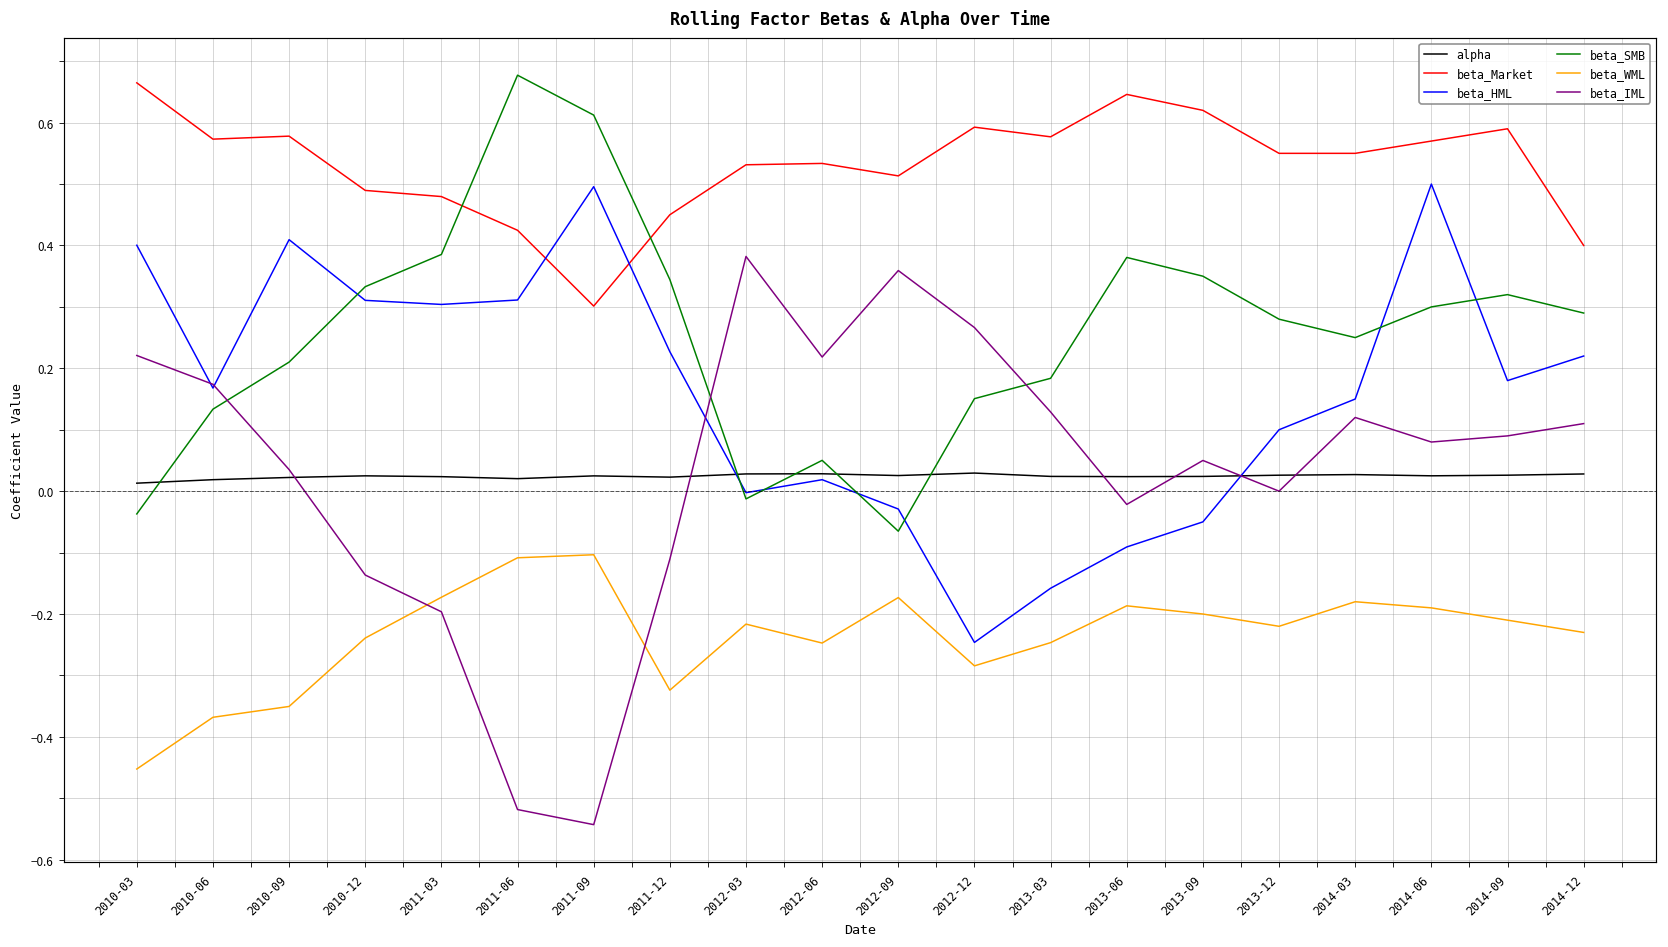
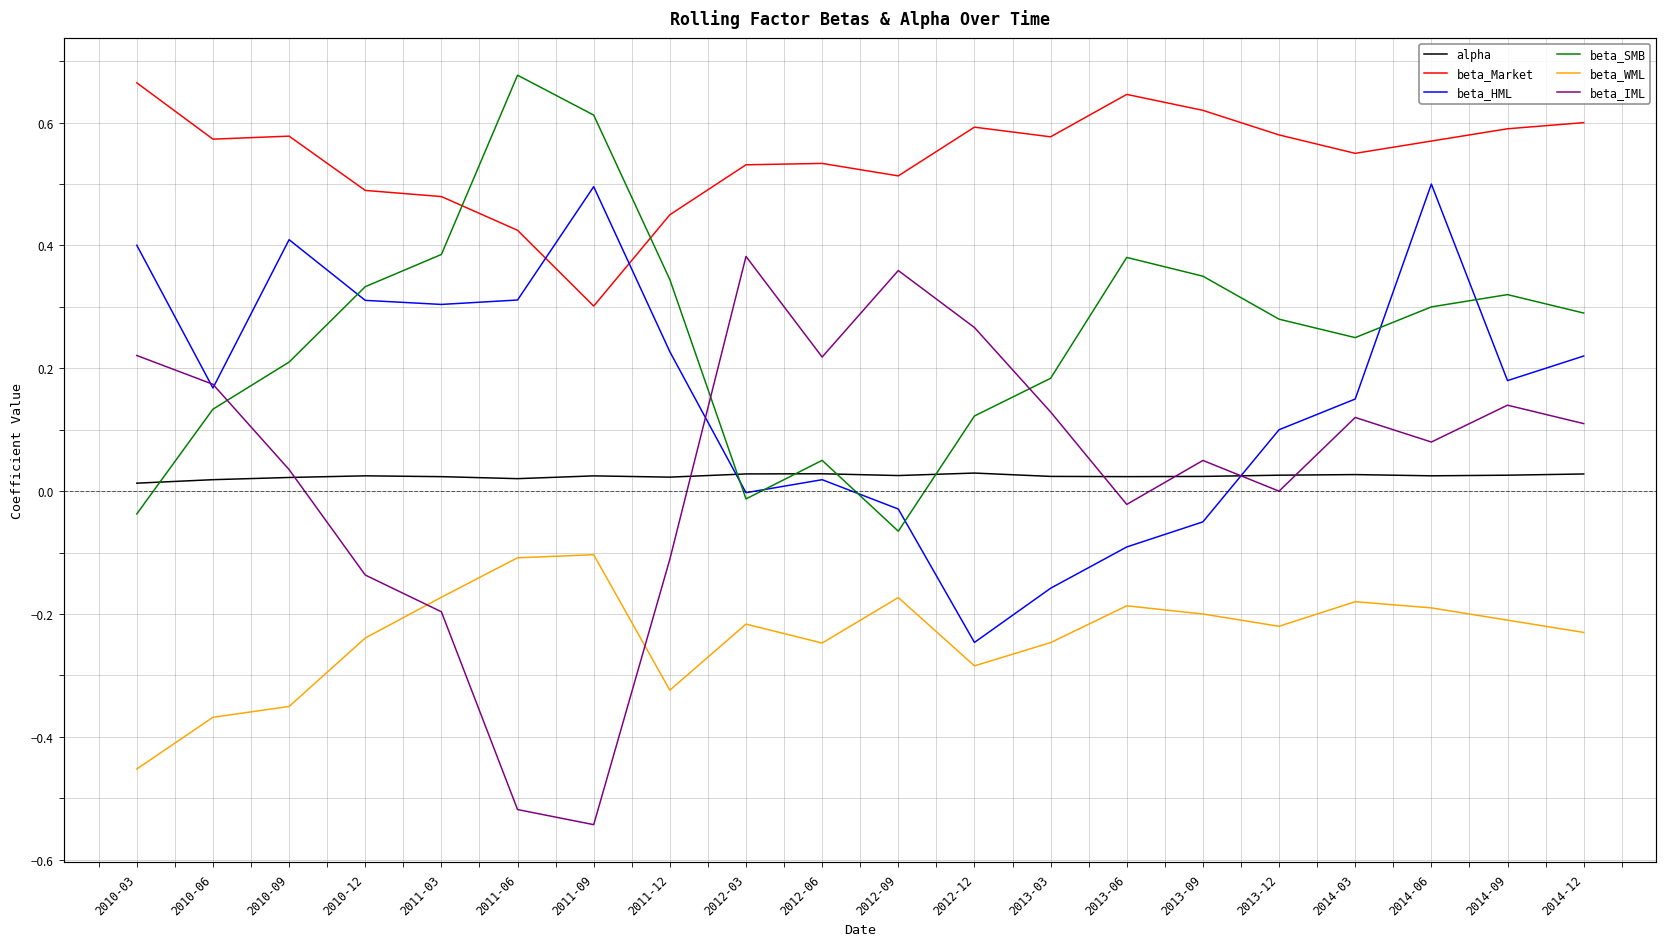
  {
    "alpha": {
      "2010-03": 0.01,
      "2010-06": 0.02,
      "2010-09": 0.02,
      "2010-12": 0.02,
      "2011-03": 0.02,
      "2011-06": 0.02,
      "2011-09": 0.02,
      "2011-12": 0.02,
      "2012-03": 0.03,
      "2012-06": 0.03,
      "2012-09": 0.03,
      "2012-12": 0.03,
      "2013-03": 0.02,
      "2013-06": 0.02,
      "2013-09": 0.02,
      "2013-12": 0.03,
      "2014-03": 0.03,
      "2014-06": 0.03,
      "2014-09": 0.03,
      "2014-12": 0.03
    },
    "beta_Market": {
      "2010-03": 0.66,
      "2010-06": 0.57,
      "2010-09": 0.58,
      "2010-12": 0.49,
      "2011-03": 0.48,
      "2011-06": 0.42,
      "2011-09": 0.30,
      "2011-12": 0.45,
      "2012-03": 0.53,
      "2012-06": 0.53,
      "2012-09": 0.51,
      "2012-12": 0.59,
      "2013-03": 0.58,
      "2013-06": 0.65,
      "2013-09": 0.62,
-     "2013-12": 0.55,
+     "2013-12": 0.58,
      "2014-03": 0.55,
      "2014-06": 0.57,
      "2014-09": 0.59,
-     "2014-12": 0.4
+     "2014-12": 0.6
    },
    "beta_HML": {
      "2010-03": 0.40,
      "2010-06": 0.17,
      "2010-09": 0.41,
      "2010-12": 0.31,
      "2011-03": 0.30,
      "2011-06": 0.31,
      "2011-09": 0.50,
      "2011-12": 0.23,
      "2012-03": 0.00,
      "2012-06": 0.02,
      "2012-09": -0.03,
      "2012-12": -0.25,
      "2013-03": -0.16,
      "2013-06": -0.09,
      "2013-09": -0.05,
      "2013-12": 0.10,
      "2014-03": 0.15,
      "2014-06": 0.50,
      "2014-09": 0.18,
      "2014-12": 0.22
    },
    "beta_SMB": {
      "2010-03": -0.04,
      "2010-06": 0.13,
      "2010-09": 0.21,
      "2010-12": 0.33,
      "2011-03": 0.39,
      "2011-06": 0.68,
      "2011-09": 0.61,
      "2011-12": 0.34,
      "2012-03": -0.01,
      "2012-06": 0.05,
      "2012-09": -0.07,
-     "2012-12": 0.15,
+     "2012-12": 0.12,
      "2013-03": 0.18,
      "2013-06": 0.38,
      "2013-09": 0.35,
      "2013-12": 0.28,
      "2014-03": 0.25,
      "2014-06": 0.30,
      "2014-09": 0.32,
      "2014-12": 0.29
    },
    "beta_WML": {
      "2010-03": -0.45,
      "2010-06": -0.37,
      "2010-09": -0.35,
      "2010-12": -0.24,
      "2011-03": -0.17,
      "2011-06": -0.11,
      "2011-09": -0.10,
      "2011-12": -0.32,
      "2012-03": -0.22,
      "2012-06": -0.25,
      "2012-09": -0.17,
      "2012-12": -0.28,
      "2013-03": -0.25,
      "2013-06": -0.19,
      "2013-09": -0.20,
      "2013-12": -0.22,
      "2014-03": -0.18,
      "2014-06": -0.19,
      "2014-09": -0.21,
      "2014-12": -0.23
    },
    "beta_IML": {
      "2010-03": 0.22,
      "2010-06": 0.17,
      "2010-09": 0.04,
      "2010-12": -0.14,
      "2011-03": -0.20,
      "2011-06": -0.52,
      "2011-09": -0.54,
      "2011-12": -0.11,
      "2012-03": 0.38,
      "2012-06": 0.22,
      "2012-09": 0.36,
      "2012-12": 0.27,
      "2013-03": 0.13,
      "2013-06": -0.02,
      "2013-09": 0.05,
      "2013-12": 0.00,
      "2014-03": 0.12,
      "2014-06": 0.08,
-     "2014-09": 0.09,
+     "2014-09": 0.14,
      "2014-12": 0.11
    }
  }
